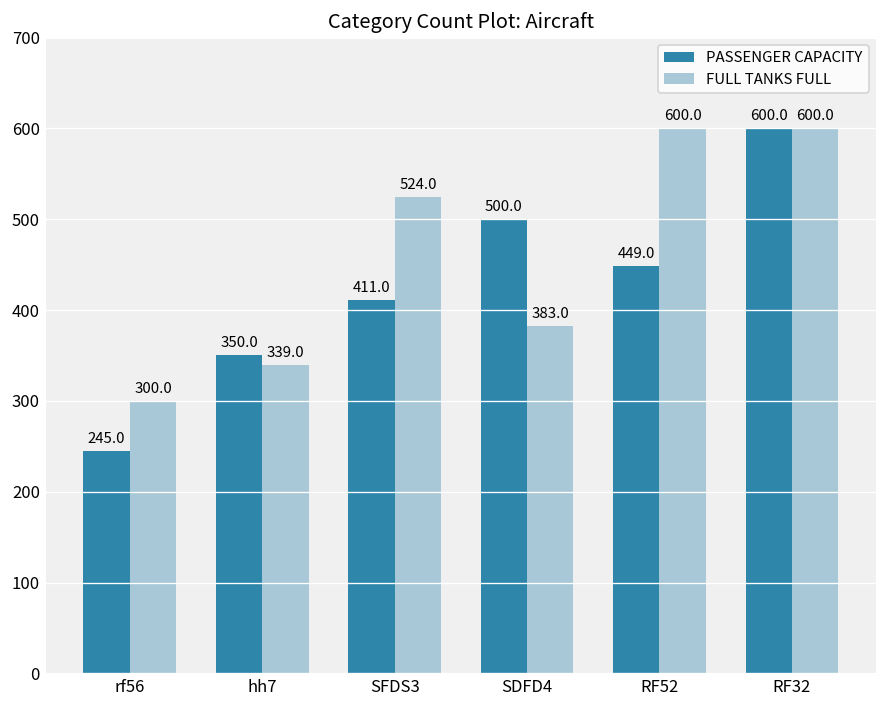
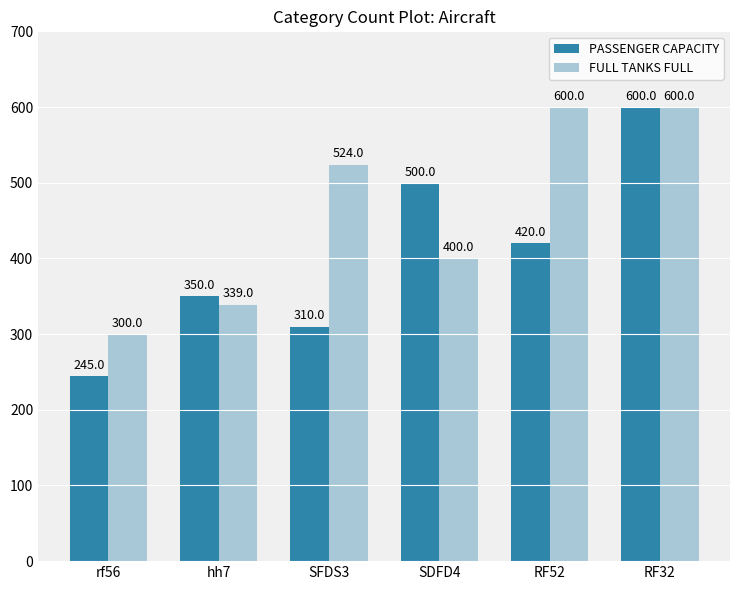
  {
    "PASSENGER CAPACITY": {
      "rf56": 245.0,
      "hh7": 350.0,
-     "SFDS3": 411.0,
+     "SFDS3": 310.0,
      "SDFD4": 500.0,
-     "RF52": 449.0,
+     "RF52": 420.0,
      "RF32": 600.0
    },
    "FULL TANKS FULL": {
      "rf56": 300.0,
      "hh7": 339.0,
      "SFDS3": 524.0,
-     "SDFD4": 383.0,
+     "SDFD4": 400.0,
      "RF52": 600.0,
      "RF32": 600.0
    }
  }
